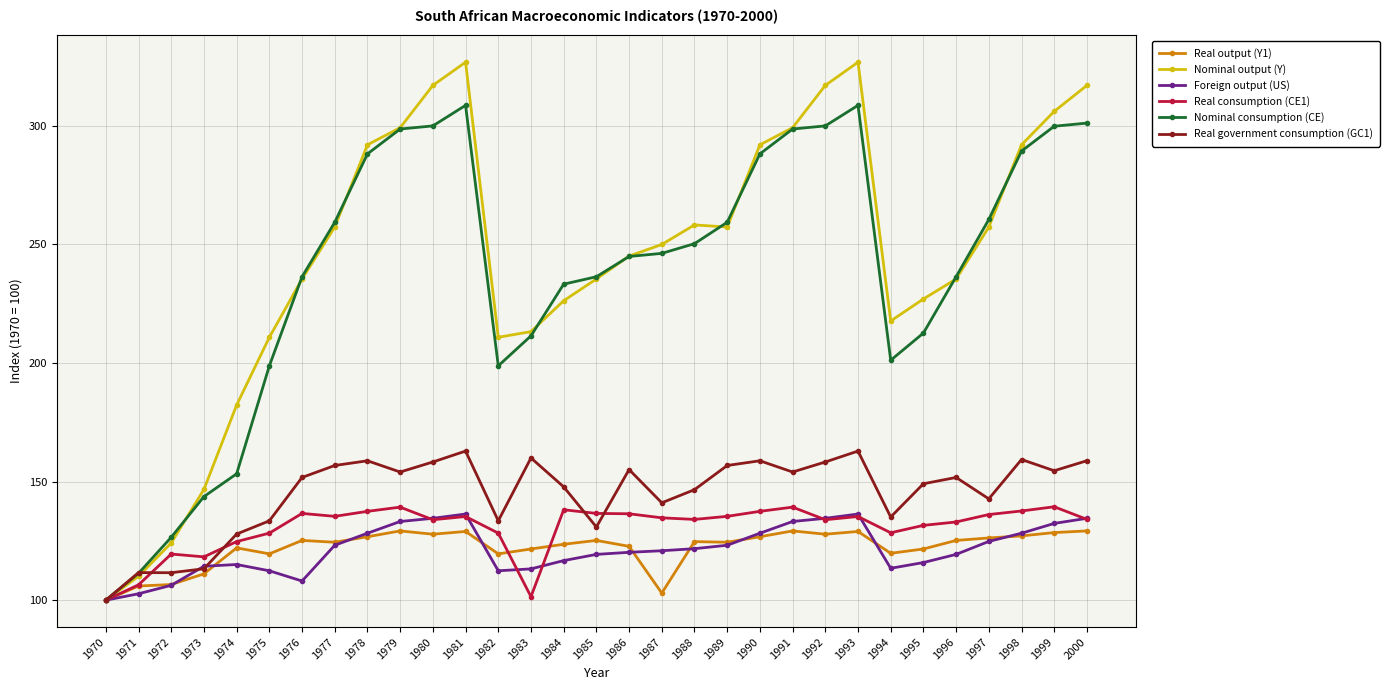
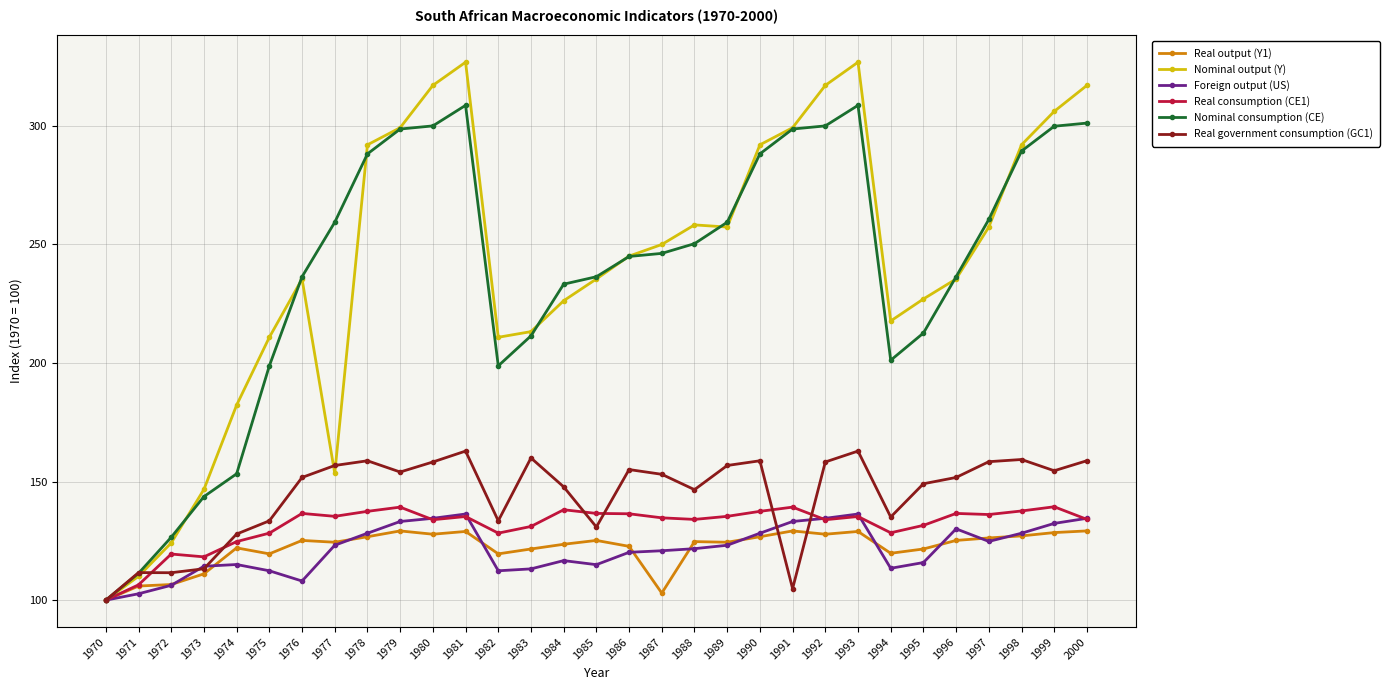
  {
    "Real output (Y1)": {
      "1973": 111,
      "1974": 122,
      "1975": 120,
      "1976": 125,
      "1977": 124,
      "1978": 127,
      "1979": 129,
      "1980": 128,
      "1981": 129,
      "1982": 120,
      "1983": 122,
      "1984": 124,
      "1985": 125,
      "1986": 123,
      "1987": 103,
      "1988": 125,
      "1989": 124,
      "1990": 127,
      "1991": 129,
      "1992": 128,
      "1993": 129,
      "1994": 120,
      "1995": 122,
      "1996": 125,
      "1997": 126,
      "1998": 127,
      "1999": 128,
      "2000": 129
    },
    "Nominal output (Y)": {
      "1971": 110,
      "1972": 124,
      "1973": 147,
      "1974": 182,
      "1975": 211,
-     "1977": 257,
+     "1977": 153,
      "1978": 292,
      "1980": 317,
      "1981": 327,
      "1982": 211,
      "1983": 213,
      "1984": 226,
      "1987": 250,
      "1988": 258,
      "1989": 257,
      "1990": 292,
      "1992": 317,
      "1993": 327,
      "1994": 218,
      "1995": 227,
      "1997": 257,
      "1998": 292,
      "1999": 306,
      "2000": 317
    },
    "Foreign output (US)": {
      "1971": 103,
      "1973": 114,
      "1974": 115,
      "1975": 112,
      "1976": 108,
      "1977": 123,
      "1978": 128,
      "1979": 133,
      "1982": 112,
      "1983": 113,
      "1984": 117,
-     "1985": 119,
+     "1985": 115,
      "1986": 120,
      "1987": 121,
      "1988": 122,
      "1989": 123,
      "1990": 128,
      "1991": 133,
      "1994": 113,
      "1995": 116,
-     "1996": 119,
+     "1996": 130,
      "1997": 125,
      "1998": 128,
      "1999": 132
    },
    "Real consumption (CE1)": {
      "1972": 119,
      "1973": 118,
      "1974": 125,
      "1975": 128,
      "1976": 137,
      "1977": 135,
      "1978": 137,
      "1979": 139,
      "1982": 128,
-     "1983": 101,
+     "1983": 131,
      "1984": 138,
      "1985": 137,
      "1986": 136,
      "1987": 135,
      "1988": 134,
      "1989": 135,
      "1990": 137,
      "1991": 139,
      "1994": 128,
      "1995": 132,
-     "1996": 133,
+     "1996": 137,
      "1997": 136,
      "1998": 138,
      "1999": 139
    },
    "Nominal consumption (CE)": {
      "1972": 127,
      "1973": 144,
      "1974": 153,
      "1975": 199,
      "1977": 259,
      "1978": 288,
      "1980": 300,
      "1981": 309,
      "1982": 199,
      "1983": 211,
      "1984": 233,
      "1987": 246,
      "1988": 250,
      "1989": 259,
      "1990": 288,
      "1992": 300,
      "1993": 309,
      "1994": 201,
      "1995": 213,
      "1997": 261,
      "1998": 289,
      "1999": 300,
      "2000": 301
    },
    "Real government consumption (GC1)": {
      "1972": 112,
      "1973": 113,
      "1974": 128,
      "1975": 133,
      "1976": 152,
      "1977": 157,
      "1978": 159,
      "1979": 154,
      "1980": 158,
      "1981": 163,
      "1982": 133,
      "1983": 160,
      "1984": 148,
      "1985": 131,
      "1986": 155,
-     "1987": 141,
+     "1987": 153,
      "1988": 147,
      "1989": 157,
      "1990": 159,
-     "1991": 154,
+     "1991": 105,
      "1992": 158,
      "1993": 163,
      "1994": 135,
      "1995": 149,
      "1996": 152,
-     "1997": 143,
+     "1997": 158,
      "1998": 159,
      "1999": 155,
      "2000": 159
    }
  }
